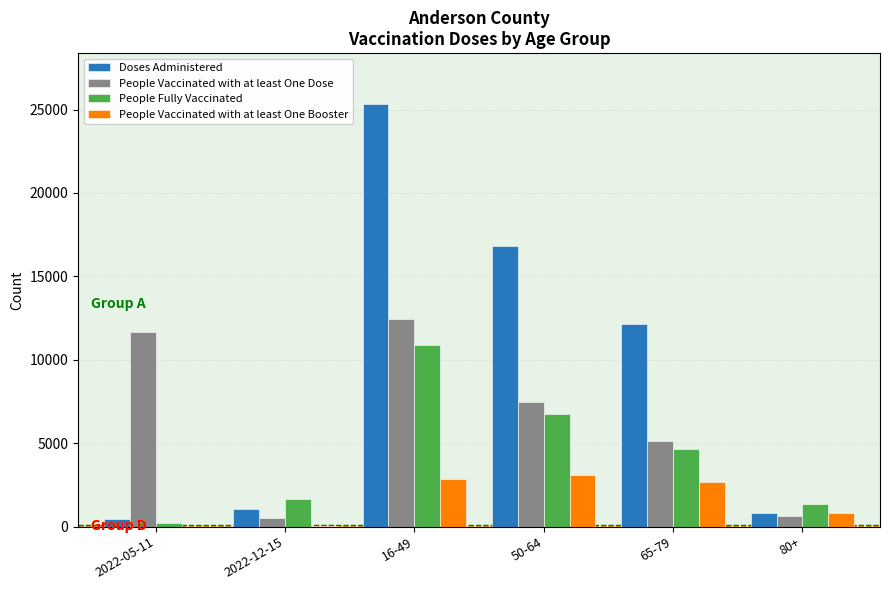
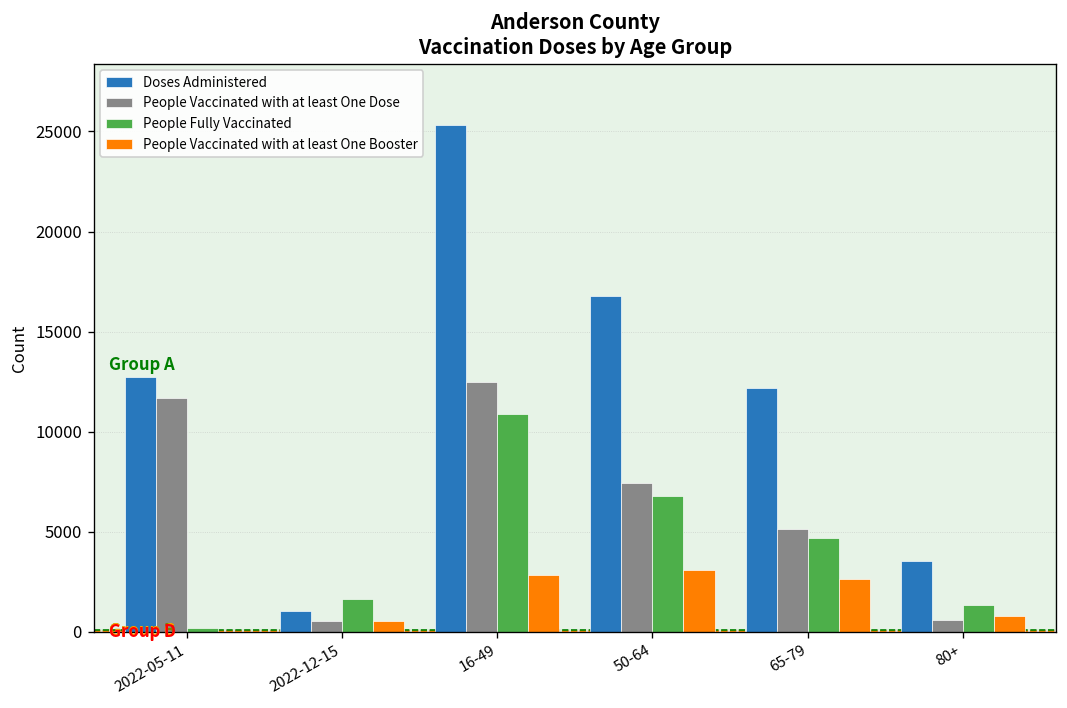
  {
    "Doses Administered": {
-     "2022-05-11": 500,
+     "2022-05-11": 12700,
      "2022-12-15": 1000,
      "16-49": 25300,
      "50-64": 16800,
      "65-79": 12200,
-     "80+": 800
+     "80+": 3500
    },
    "People Vaccinated with at least One Dose": {
      "2022-05-11": 11700,
      "2022-12-15": 500,
      "16-49": 12500,
      "50-64": 7500,
      "65-79": 5200,
      "80+": 600
    },
    "People Fully Vaccinated": {
      "2022-05-11": 200,
      "2022-12-15": 1600,
      "16-49": 10900,
      "50-64": 6800,
      "65-79": 4700,
      "80+": 1300
    },
    "People Vaccinated with at least One Booster": {
-     "2022-12-15": 0,
+     "2022-12-15": 500,
      "16-49": 2900,
      "50-64": 3100,
      "65-79": 2700,
      "80+": 800
    }
  }
